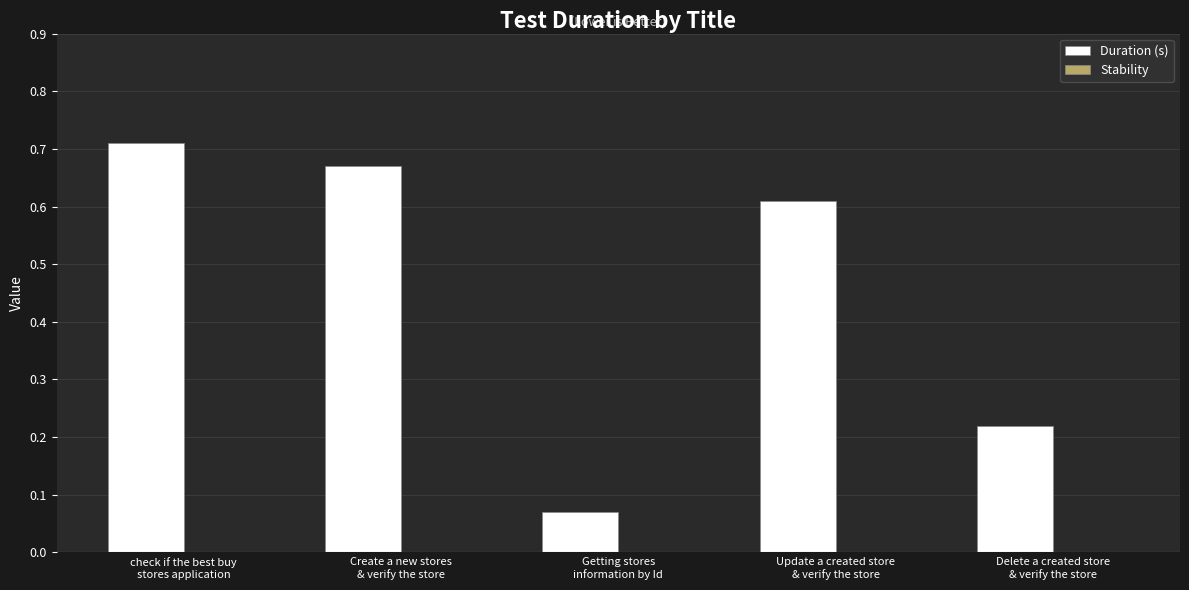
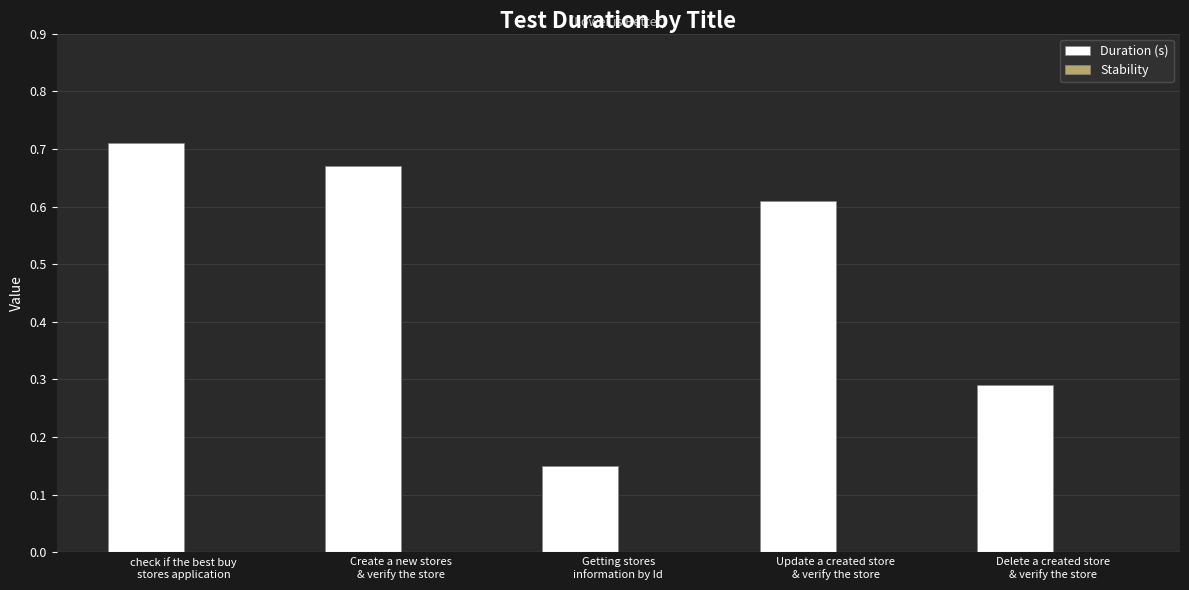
  {
    "Duration (s)": {
      "check if the best buy stores application": 0.71,
      "Create a new stores & verify the store": 0.67,
-     "Getting stores information by Id": 0.07,
+     "Getting stores information by Id": 0.15,
      "Update a created store & verify the store": 0.61,
-     "Delete a created store & verify the store": 0.22
+     "Delete a created store & verify the store": 0.29
    },
    "Stability": {
      "check if the best buy stores application": 0.00,
      "Create a new stores & verify the store": 0.00,
      "Getting stores information by Id": 0.00,
      "Update a created store & verify the store": 0.00,
      "Delete a created store & verify the store": 0.00
    }
  }
